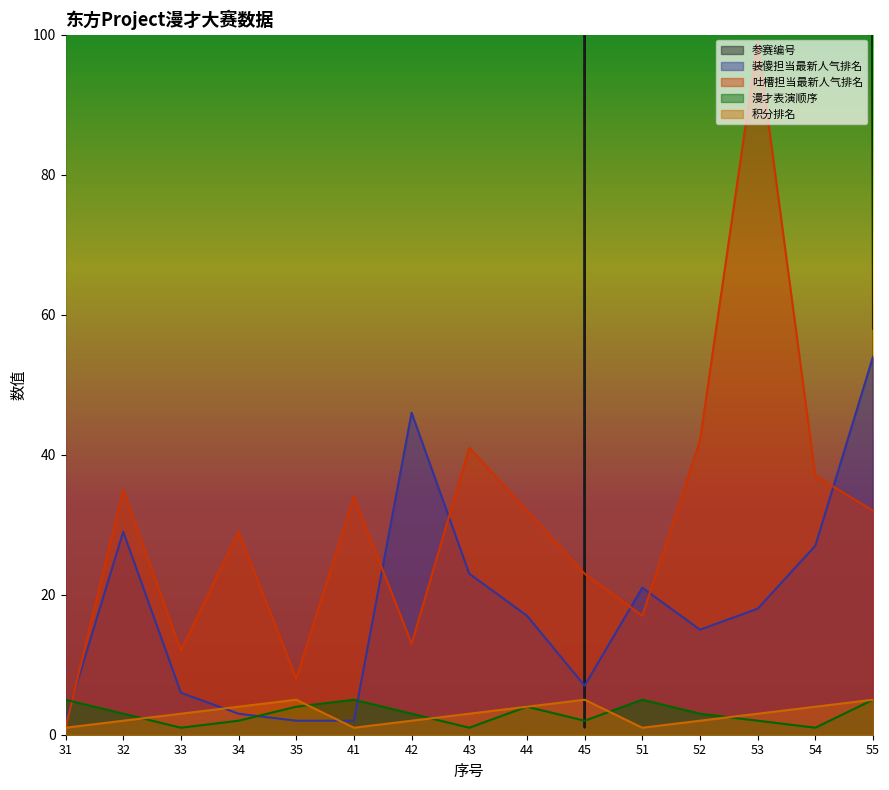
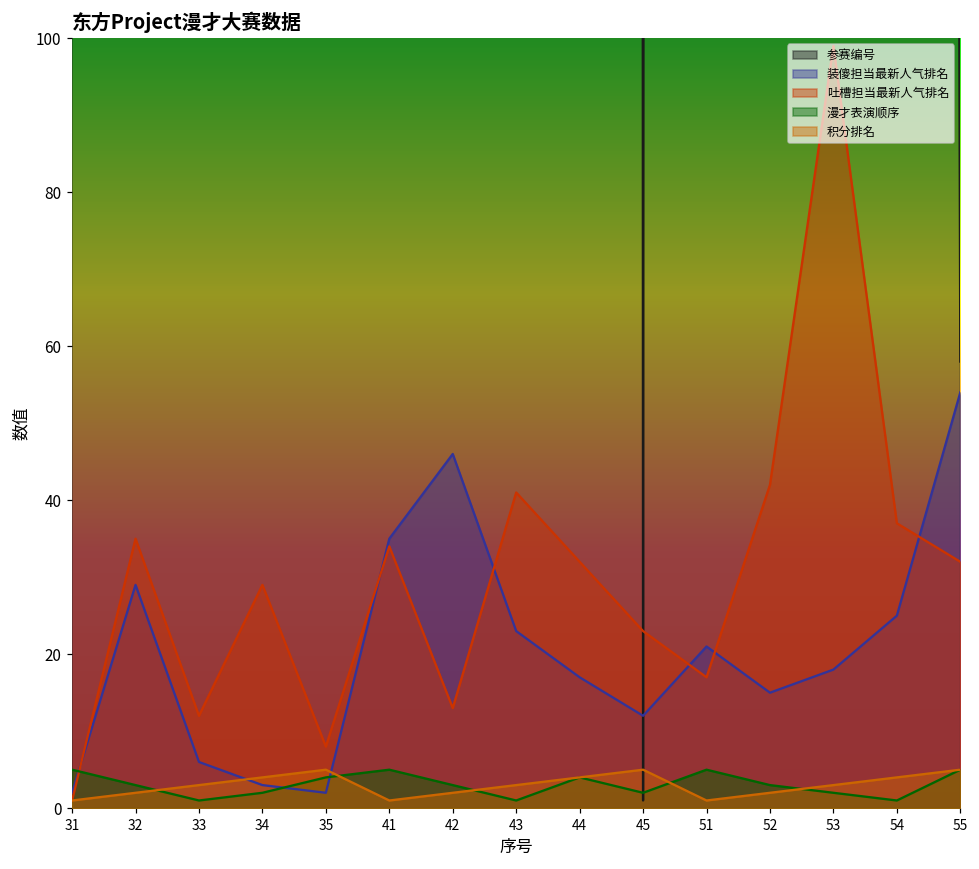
  {
    "装傻担当最新人气排名": {
      "31": 2,
      "32": 29,
      "33": 6,
      "34": 3,
      "35": 2,
-     "41": 2,
+     "41": 35,
      "42": 46,
      "43": 23,
      "44": 17,
-     "45": 7,
+     "45": 12,
      "51": 21,
      "52": 15,
      "53": 18,
-     "54": 27,
+     "54": 25,
      "55": 54
    }
  }
